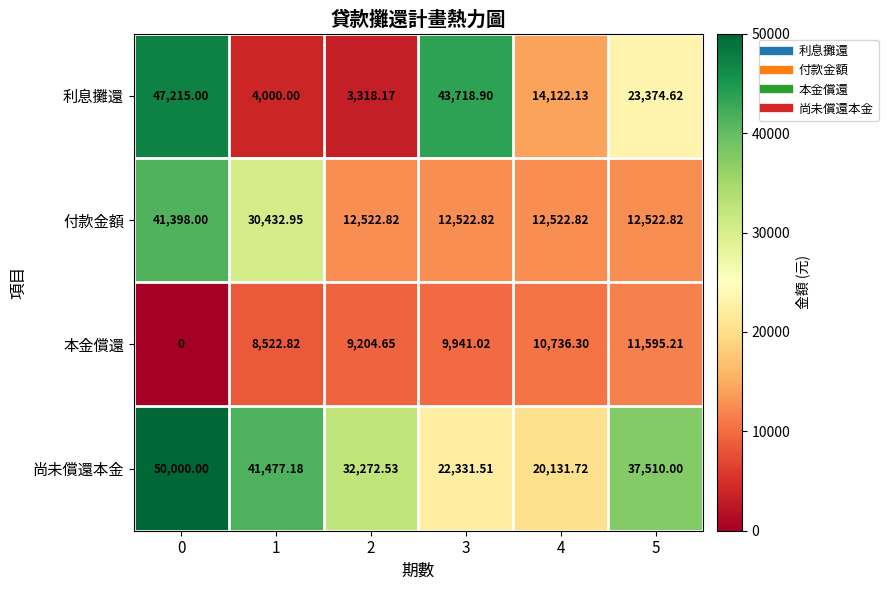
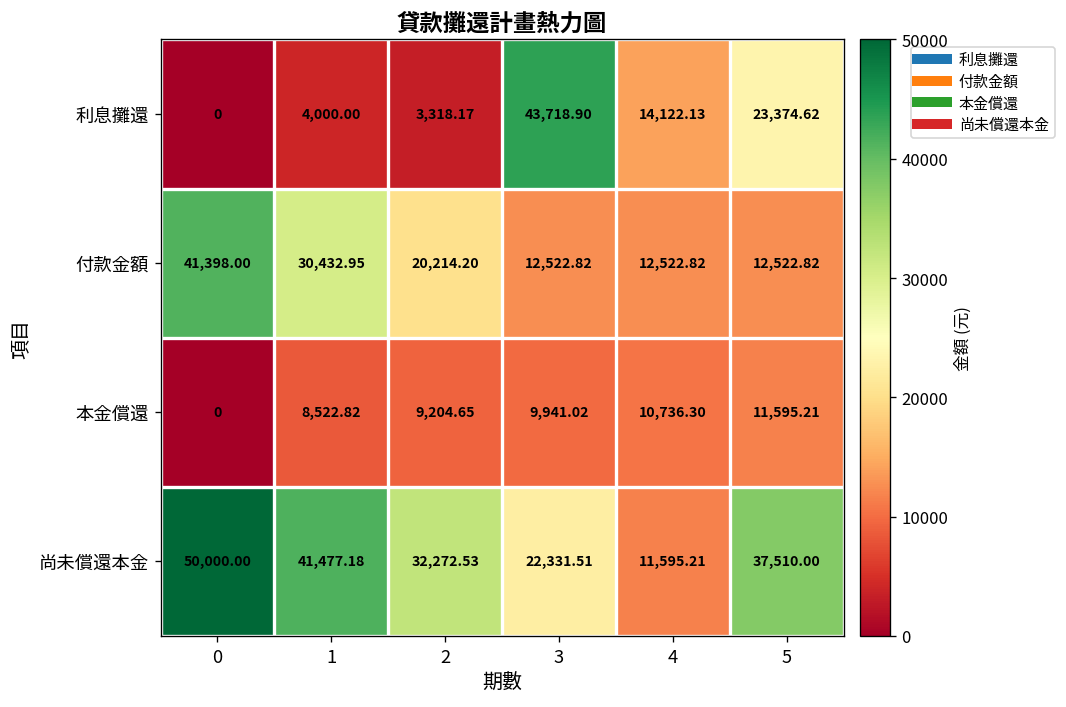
  {
    "利息攤還": {
-     "0": "47,215.00",
+     "0": "0",
      "1": "4,000.00",
      "2": "3,318.17",
      "3": "43,718.90",
      "4": "14,122.13",
      "5": "23,374.62"
    },
    "付款金額": {
      "0": "41,398.00",
      "1": "30,432.95",
-     "2": "12,522.82",
+     "2": "20,214.20",
      "3": "12,522.82",
      "4": "12,522.82",
      "5": "12,522.82"
    },
    "本金償還": {
      "0": "0",
      "1": "8,522.82",
      "2": "9,204.65",
      "3": "9,941.02",
      "4": "10,736.30",
      "5": "11,595.21"
    },
    "尚未償還本金": {
      "0": "50,000.00",
      "1": "41,477.18",
      "2": "32,272.53",
      "3": "22,331.51",
-     "4": "20,131.72",
+     "4": "11,595.21",
      "5": "37,510.00"
    }
  }
